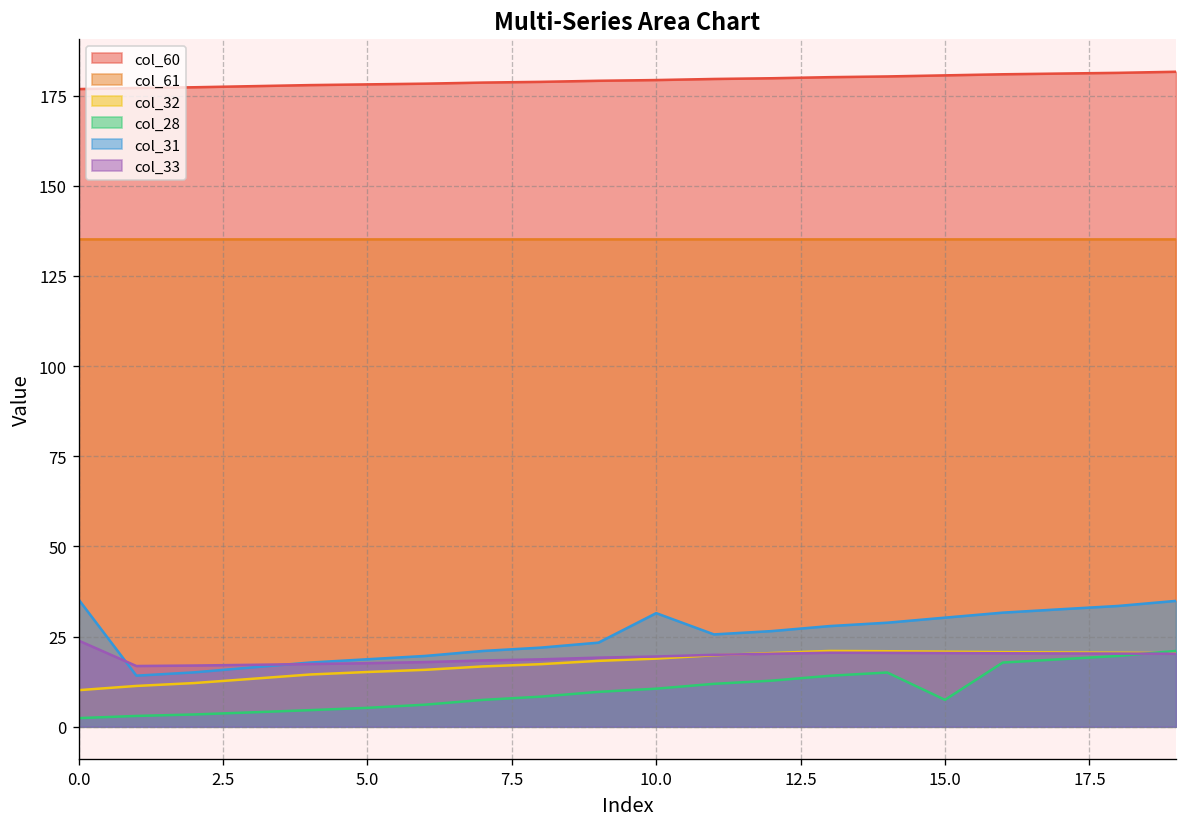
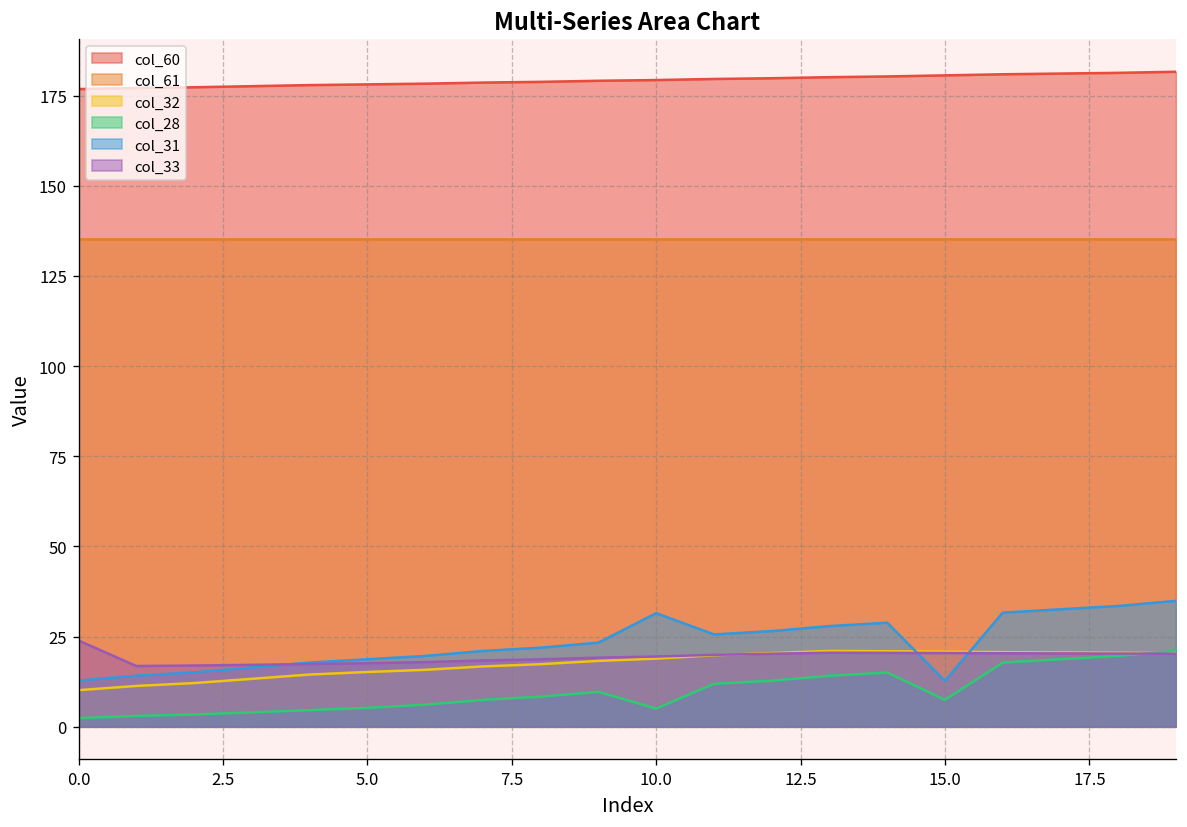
  {
    "col_28": {
      "0.0": 2,
      "5.0": 5,
-     "10.0": 11,
+     "10.0": 5,
      "15.0": 7
    },
    "col_31": {
-     "0.0": 35,
+     "0.0": 13,
      "5.0": 19,
      "10.0": 31,
-     "15.0": 30
+     "15.0": 13
    },
    "col_33": {
      "0.0": 24,
      "5.0": 18
    }
  }
